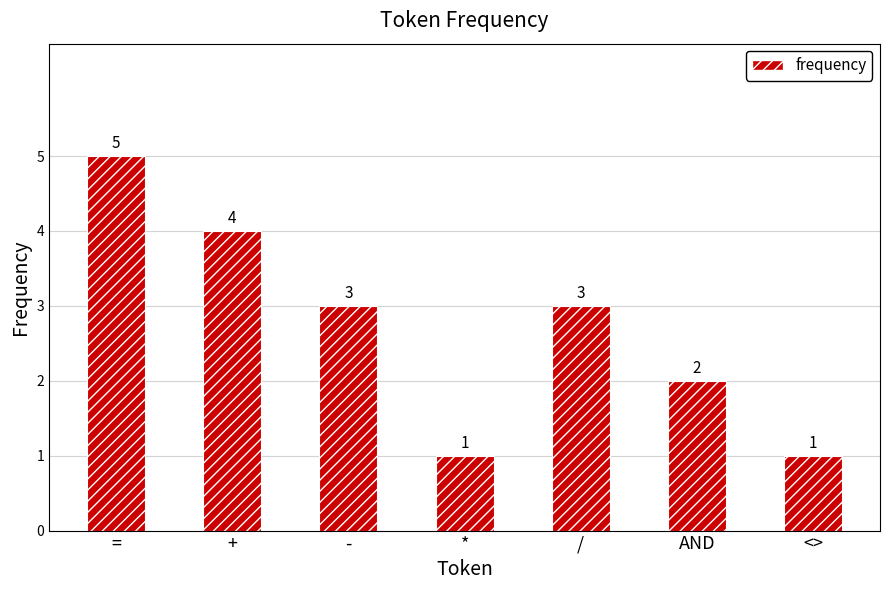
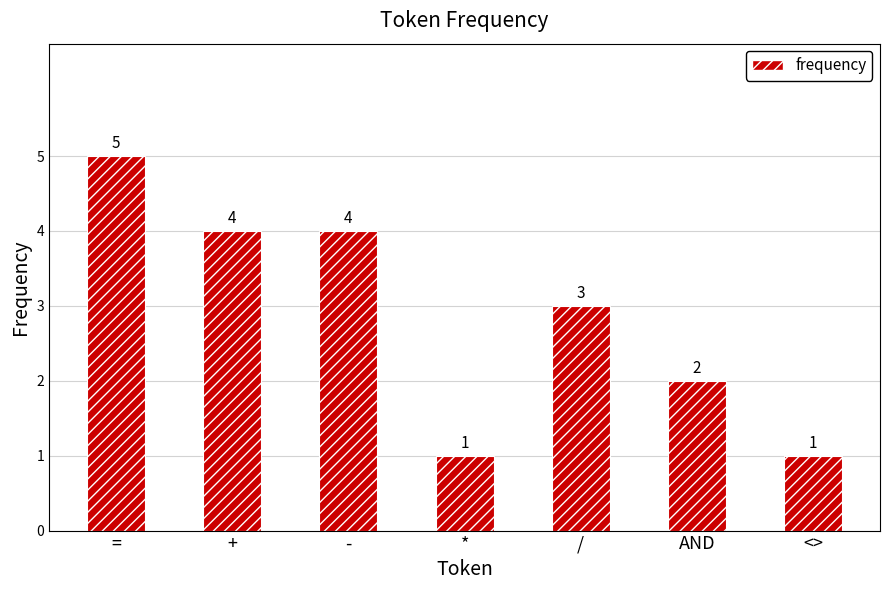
  {
    "=": 5,
    "+": 4,
-   "-": 3,
+   "-": 4,
    "*": 1,
    "/": 3,
    "AND": 2,
    "<>": 1
  }
